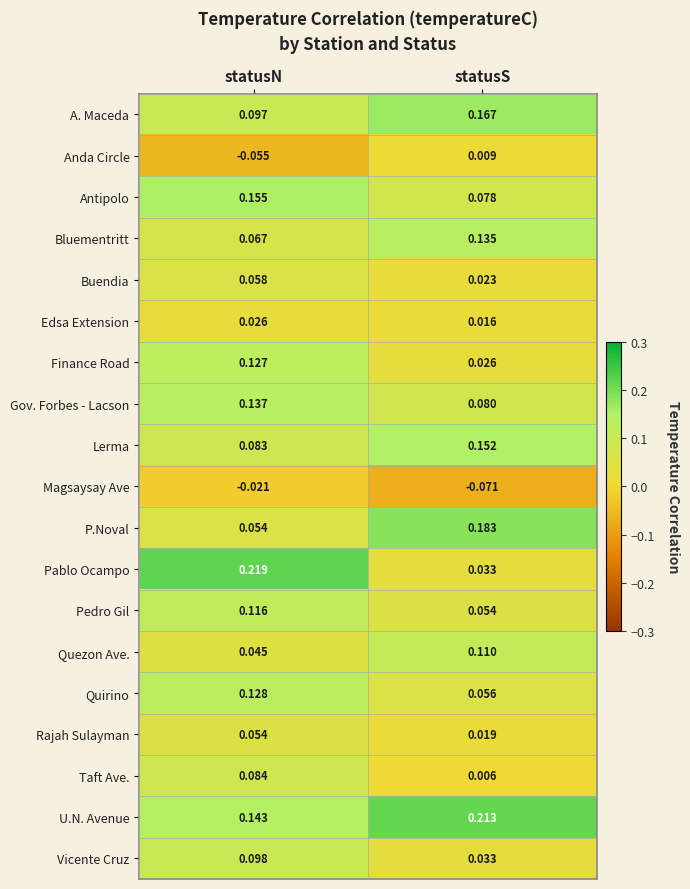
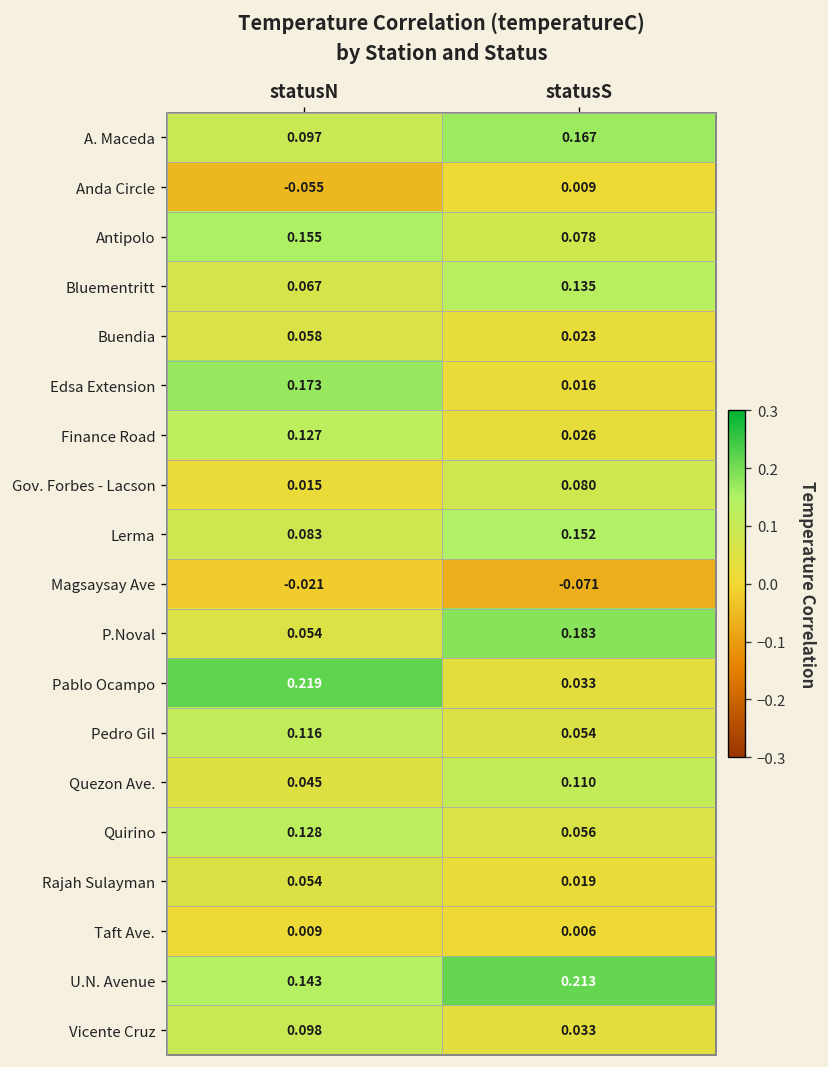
  {
    "A. Maceda": {
      "statusN": 0.097,
      "statusS": 0.167
    },
    "Anda Circle": {
      "statusN": -0.055,
      "statusS": 0.009
    },
    "Antipolo": {
      "statusN": 0.155,
      "statusS": 0.078
    },
    "Bluementritt": {
      "statusN": 0.067,
      "statusS": 0.135
    },
    "Buendia": {
      "statusN": 0.058,
      "statusS": 0.023
    },
    "Edsa Extension": {
-     "statusN": 0.026,
+     "statusN": 0.173,
      "statusS": 0.016
    },
    "Finance Road": {
      "statusN": 0.127,
      "statusS": 0.026
    },
    "Gov. Forbes - Lacson": {
-     "statusN": 0.137,
+     "statusN": 0.015,
      "statusS": 0.080
    },
    "Lerma": {
      "statusN": 0.083,
      "statusS": 0.152
    },
    "Magsaysay Ave": {
      "statusN": -0.021,
      "statusS": -0.071
    },
    "P.Noval": {
      "statusN": 0.054,
      "statusS": 0.183
    },
    "Pablo Ocampo": {
      "statusN": 0.219,
      "statusS": 0.033
    },
    "Pedro Gil": {
      "statusN": 0.116,
      "statusS": 0.054
    },
    "Quezon Ave.": {
      "statusN": 0.045,
      "statusS": 0.110
    },
    "Quirino": {
      "statusN": 0.128,
      "statusS": 0.056
    },
    "Rajah Sulayman": {
      "statusN": 0.054,
      "statusS": 0.019
    },
    "Taft Ave.": {
-     "statusN": 0.084,
+     "statusN": 0.009,
      "statusS": 0.006
    },
    "U.N. Avenue": {
      "statusN": 0.143,
      "statusS": 0.213
    },
    "Vicente Cruz": {
      "statusN": 0.098,
      "statusS": 0.033
    }
  }
